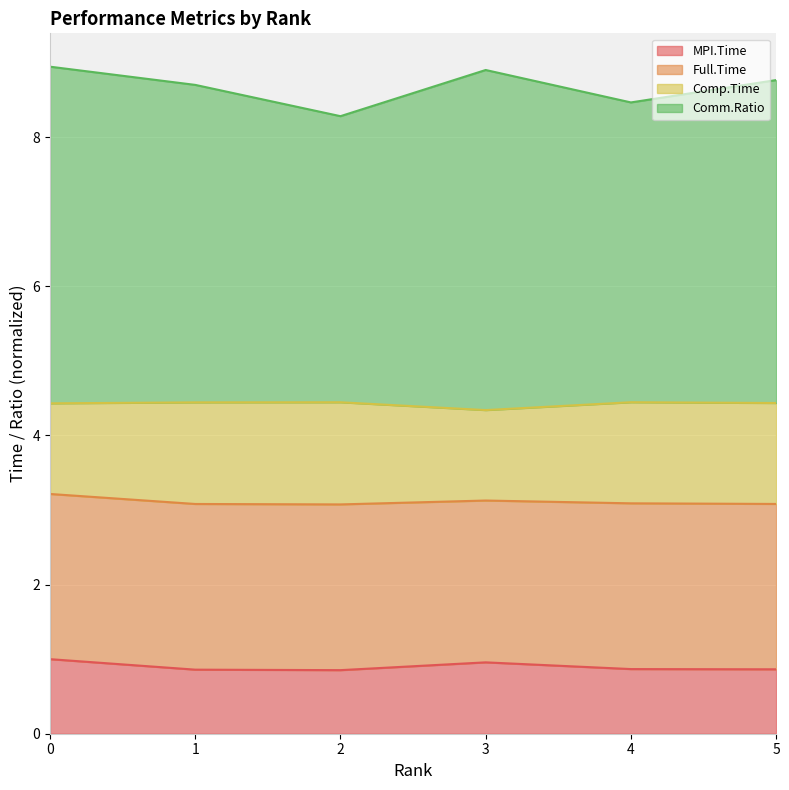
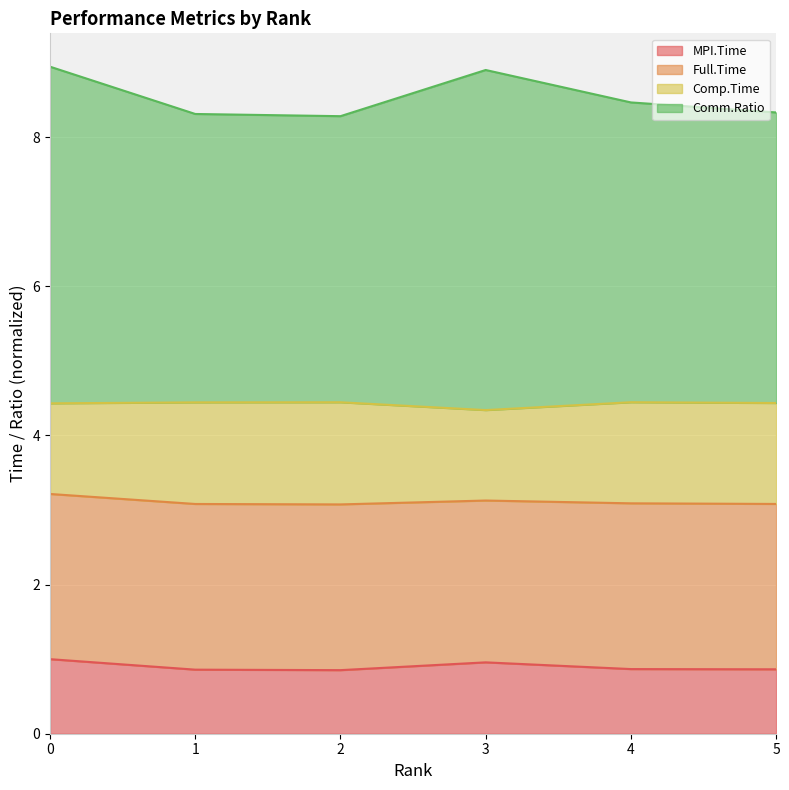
  {
    "Comm.Ratio": {
      "0": 4.5,
-     "1": 4.3,
+     "1": 3.9,
      "2": 3.8,
      "3": 4.6,
      "4": 4.0,
-     "5": 4.3
+     "5": 3.9
    }
  }
